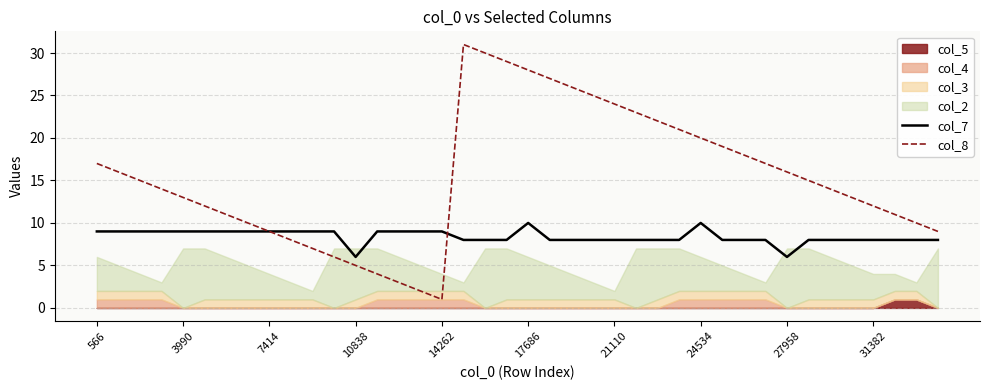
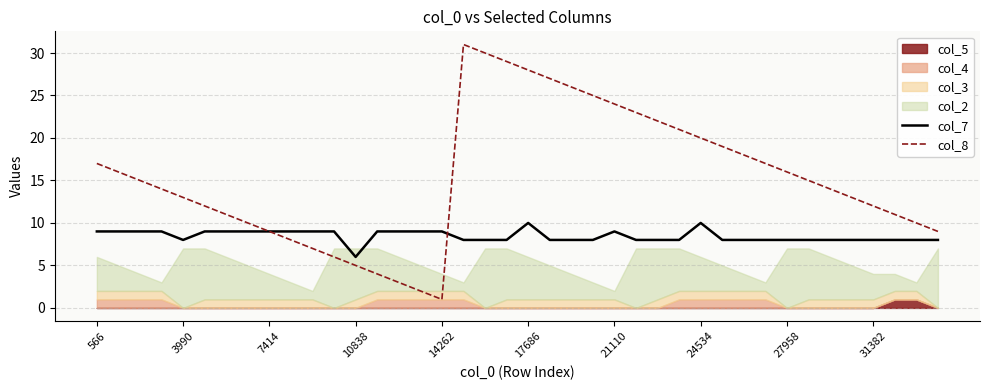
  {
    "col_7": {
      "566": 9,
-     "3990": 9,
+     "3990": 8,
      "10838": 6,
      "14262": 9,
      "17686": 10,
-     "21110": 8,
+     "21110": 9,
      "24534": 10,
-     "27958": 6,
+     "27958": 8,
      "31382": 8
    }
  }
